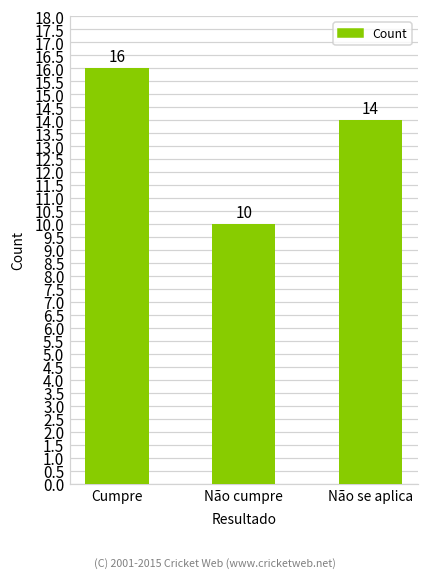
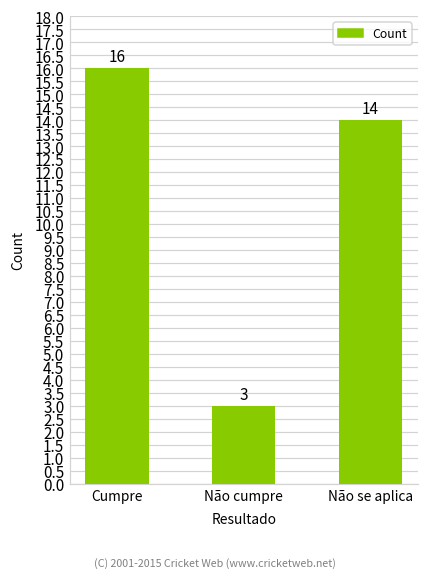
  {
    "Cumpre": 16,
-   "Não cumpre": 10,
+   "Não cumpre": 3,
    "Não se aplica": 14
  }
